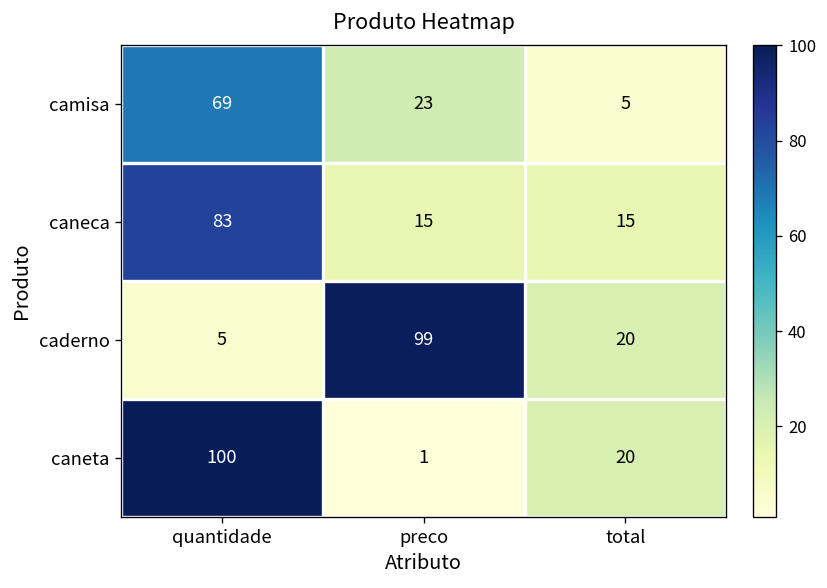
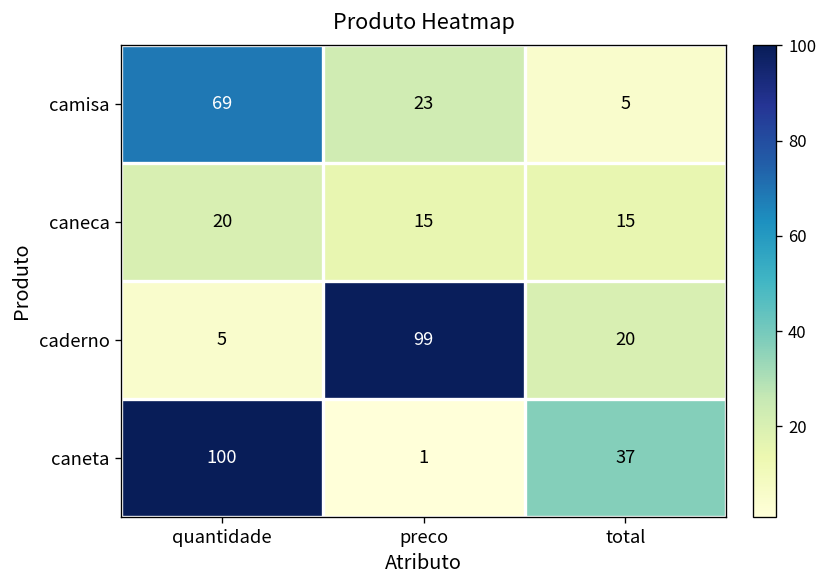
  {
    "camisa": {
      "quantidade": 69,
      "preco": 23,
      "total": 5
    },
    "caneca": {
-     "quantidade": 83,
+     "quantidade": 20,
      "preco": 15,
      "total": 15
    },
    "caderno": {
      "quantidade": 5,
      "preco": 99,
      "total": 20
    },
    "caneta": {
      "quantidade": 100,
      "preco": 1,
-     "total": 20
+     "total": 37
    }
  }
